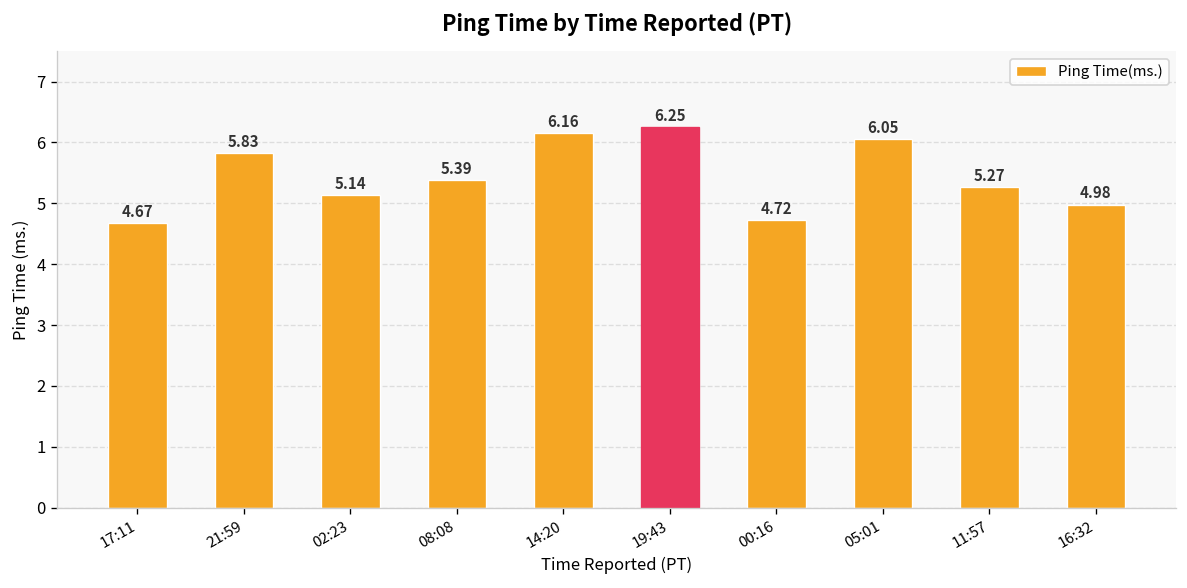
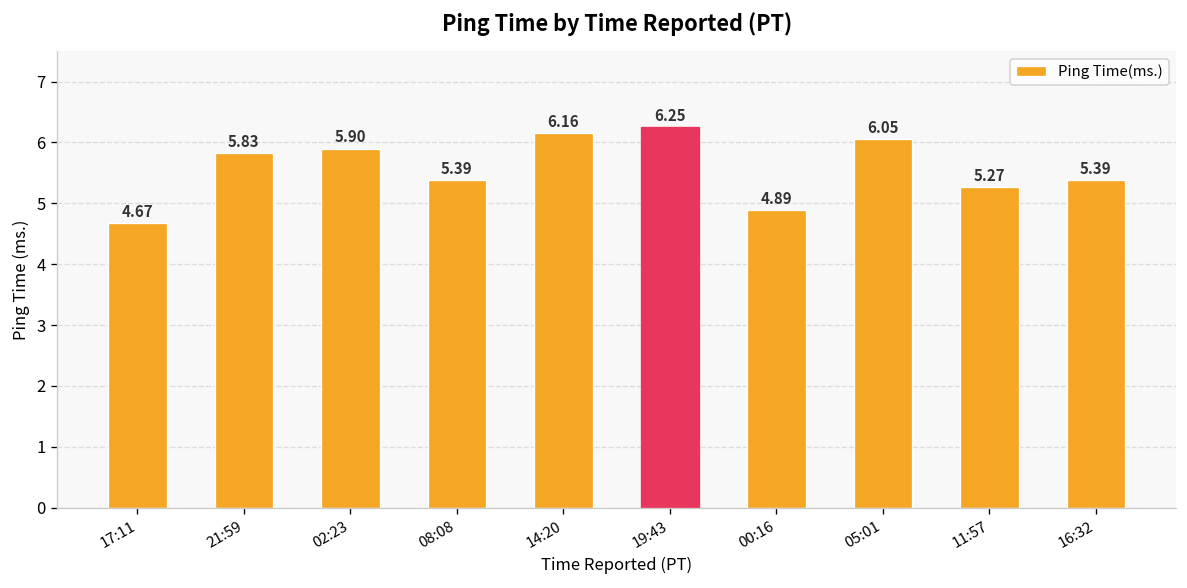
  {
    "17:11": 4.67,
    "21:59": 5.83,
-   "02:23": 5.14,
+   "02:23": 5.90,
    "08:08": 5.39,
    "14:20": 6.16,
    "19:43": 6.25,
-   "00:16": 4.72,
+   "00:16": 4.89,
    "05:01": 6.05,
    "11:57": 5.27,
-   "16:32": 4.98
+   "16:32": 5.39
  }
